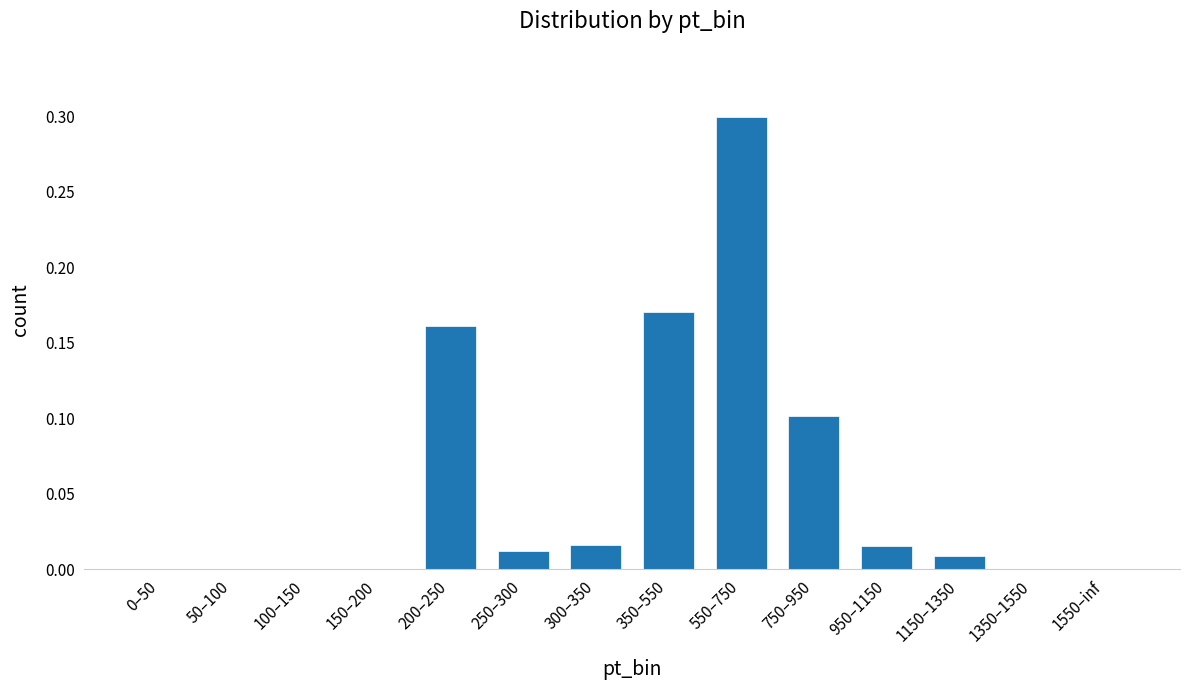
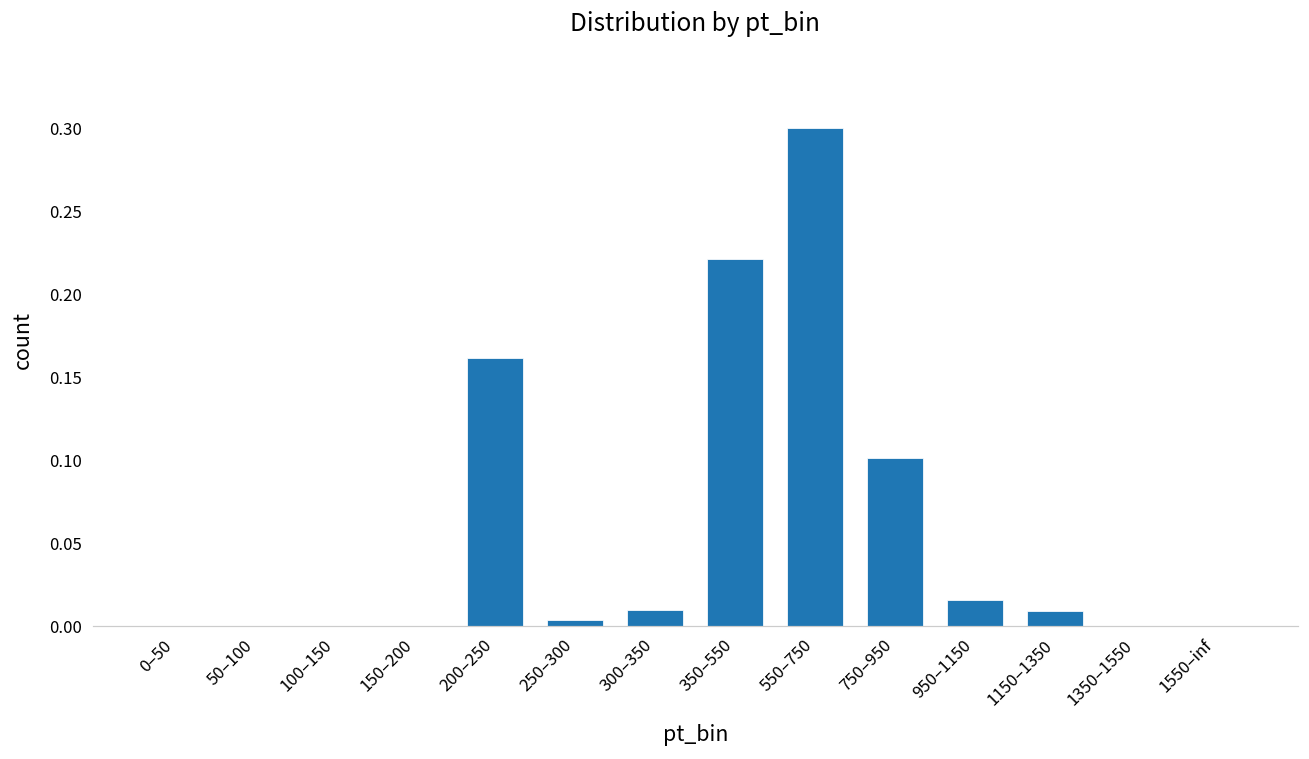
  {
    "0–50": 0.000,
    "50–100": 0.000,
    "100–150": 0.000,
    "150–200": 0.000,
    "200–250": 0.161,
-   "250–300": 0.012,
-   "300–350": 0.016,
-   "350–550": 0.170,
+   "250–300": 0.004,
+   "300–350": 0.010,
+   "350–550": 0.221,
    "550–750": 0.300,
    "750–950": 0.102,
    "950–1150": 0.016,
    "1150–1350": 0.009,
    "1350–1550": 0.000,
    "1550–inf": 0.000
  }
